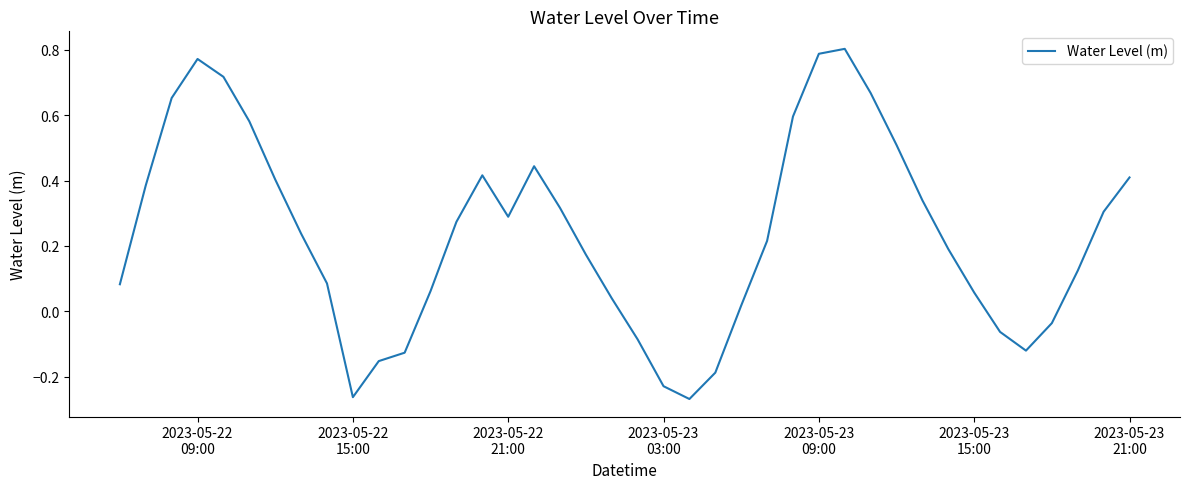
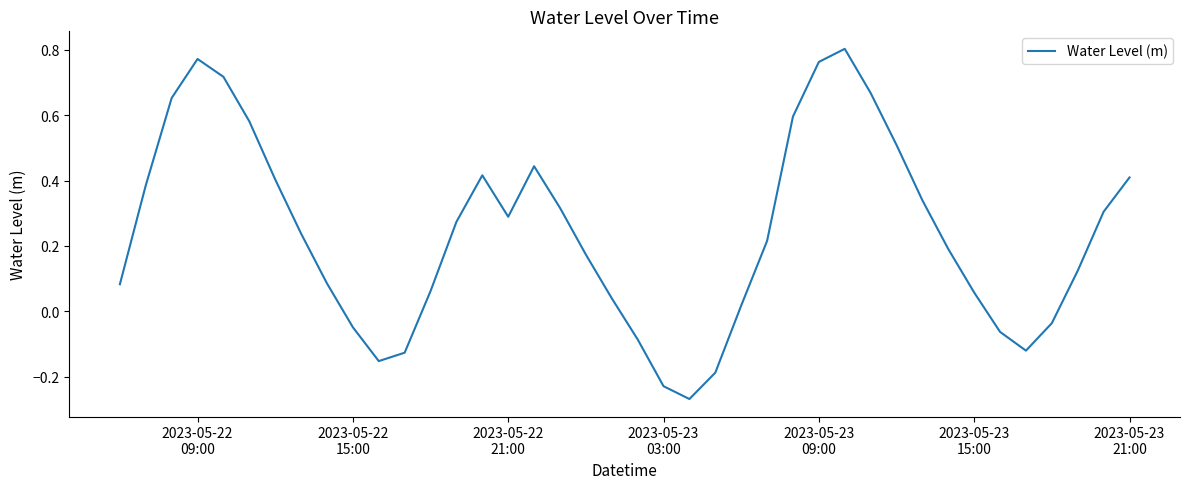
  {
    "2023-05-22 09:00": 0.77,
-   "2023-05-22 15:00": -0.26,
+   "2023-05-22 15:00": -0.05,
    "2023-05-22 21:00": 0.29,
    "2023-05-23 03:00": -0.23,
-   "2023-05-23 09:00": 0.79,
+   "2023-05-23 09:00": 0.76,
    "2023-05-23 15:00": 0.06,
    "2023-05-23 21:00": 0.41
  }
